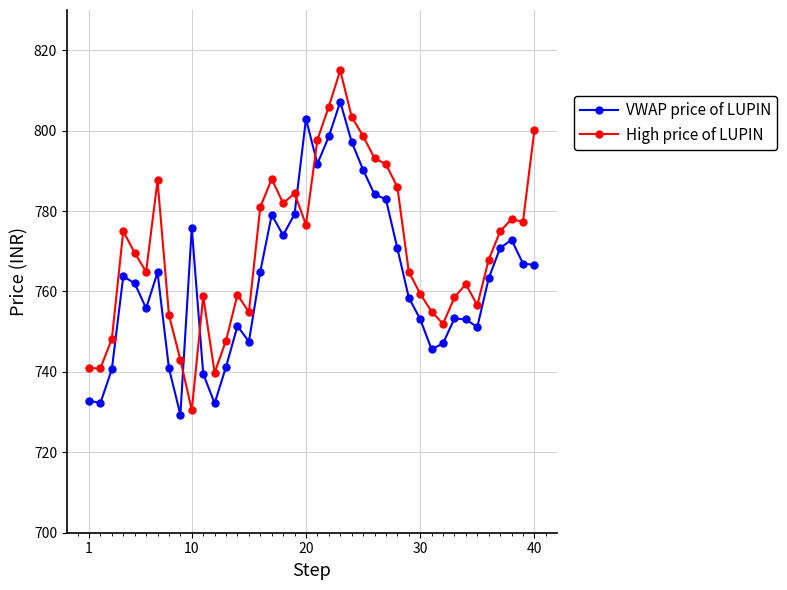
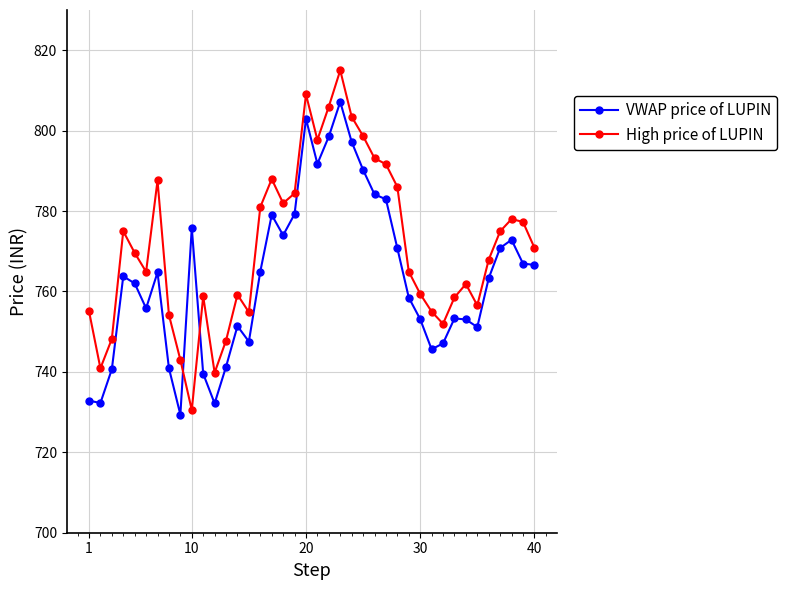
  {
    "VWAP price of LUPIN": {
      "1": 733,
      "10": 776,
      "20": 803,
      "30": 753,
      "40": 767
    },
    "High price of LUPIN": {
-     "1": 741,
+     "1": 755,
      "10": 731,
-     "20": 777,
+     "20": 809,
      "30": 759,
-     "40": 800
+     "40": 771
    }
  }
